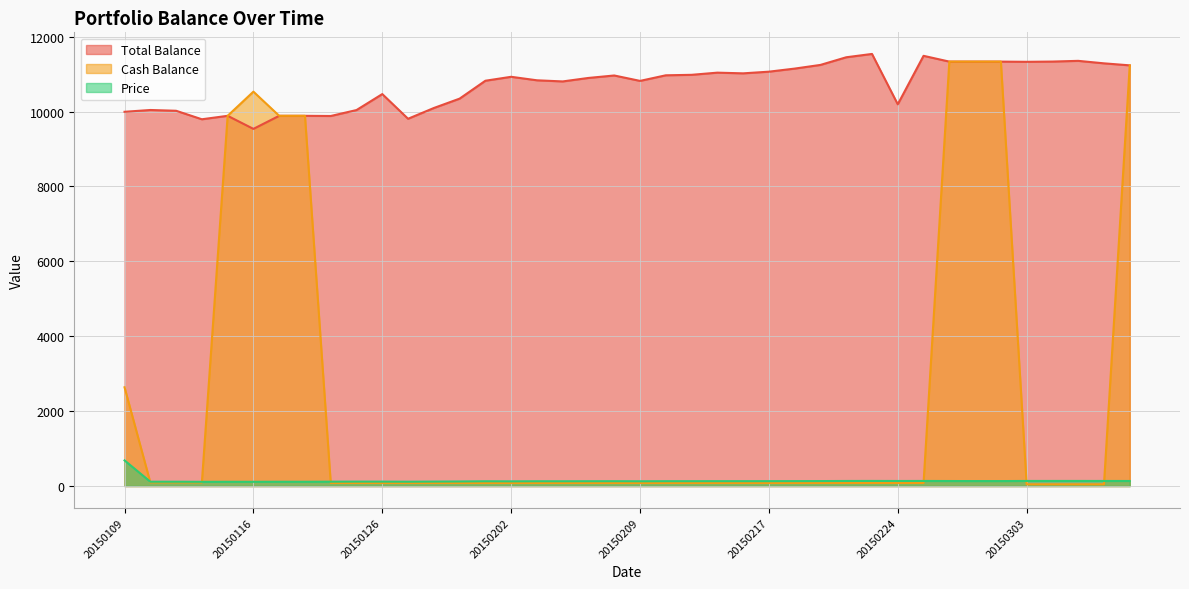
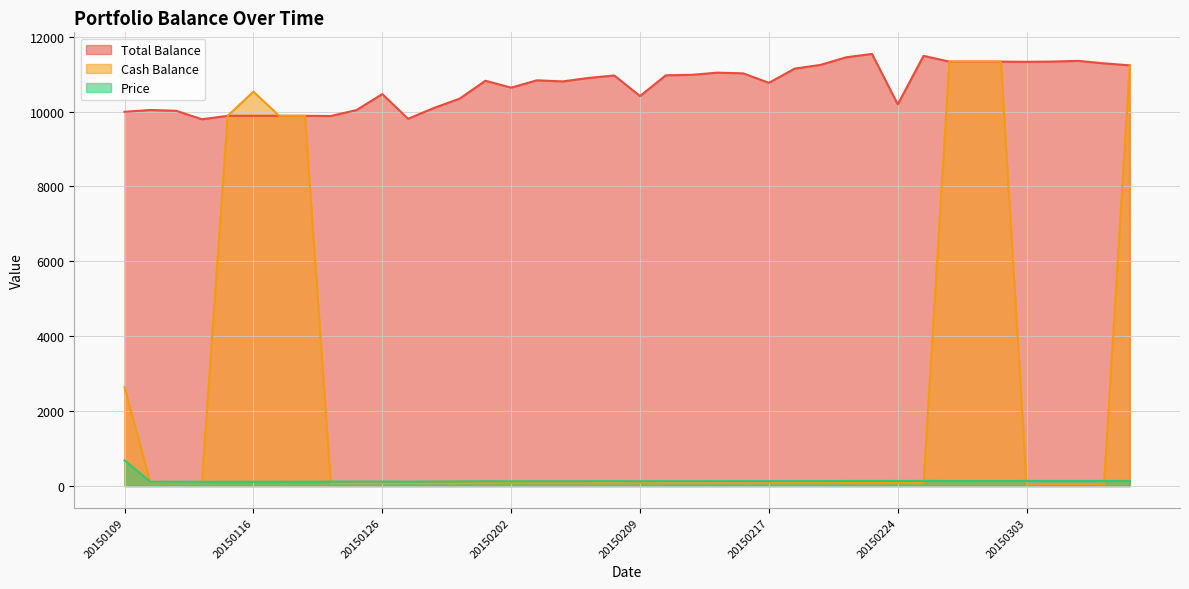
  {
    "Total Balance": {
      "20150109": 10000,
-     "20150116": 9500,
+     "20150116": 9900,
      "20150126": 10500,
-     "20150202": 10900,
-     "20150209": 10800,
-     "20150217": 11100,
+     "20150202": 10600,
+     "20150209": 10400,
+     "20150217": 10800,
      "20150224": 10200,
      "20150303": 11300
    },
    "Cash Balance": {
      "20150109": 2600,
      "20150116": 10500,
      "20150303": 0
    },
    "Price": {
      "20150109": 700,
      "20150116": 100,
      "20150303": 100
    }
  }
